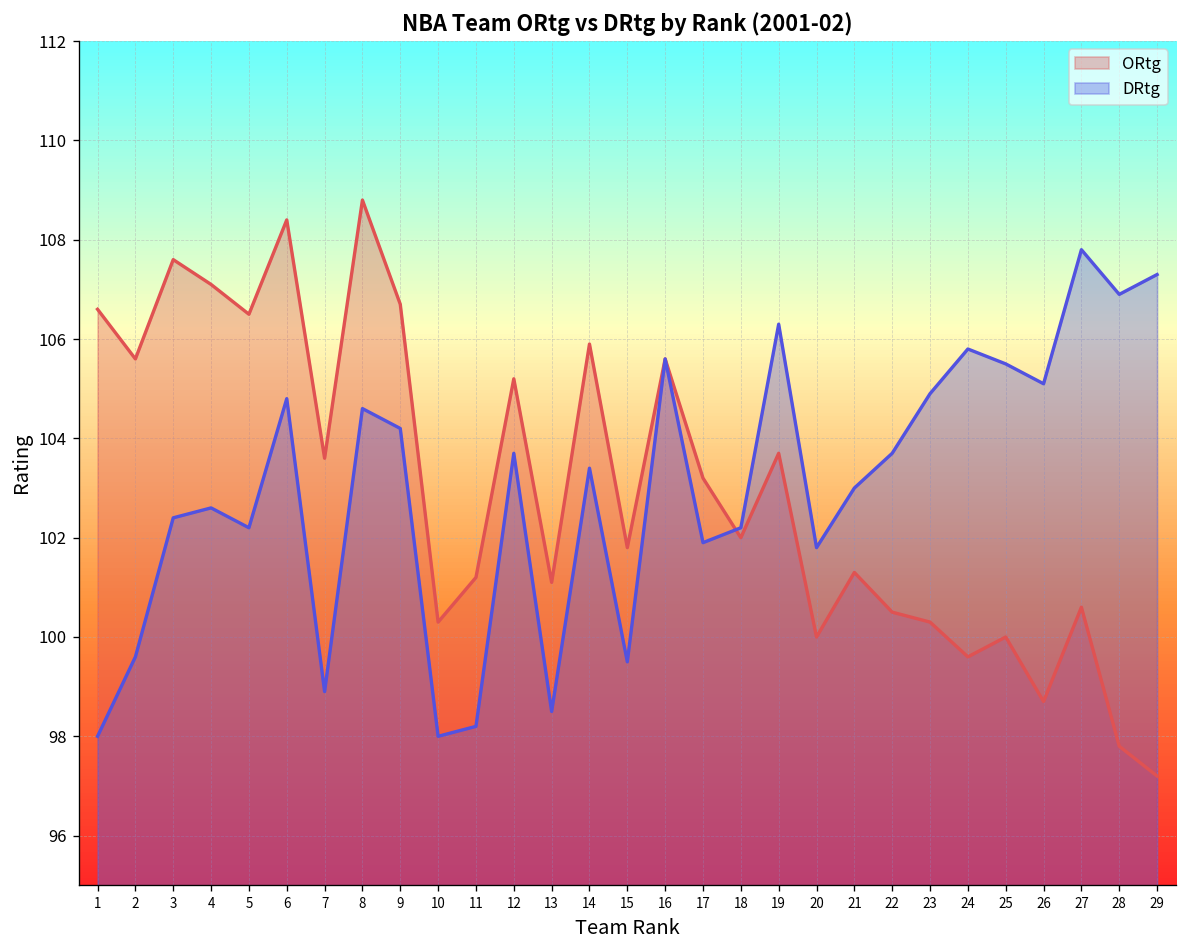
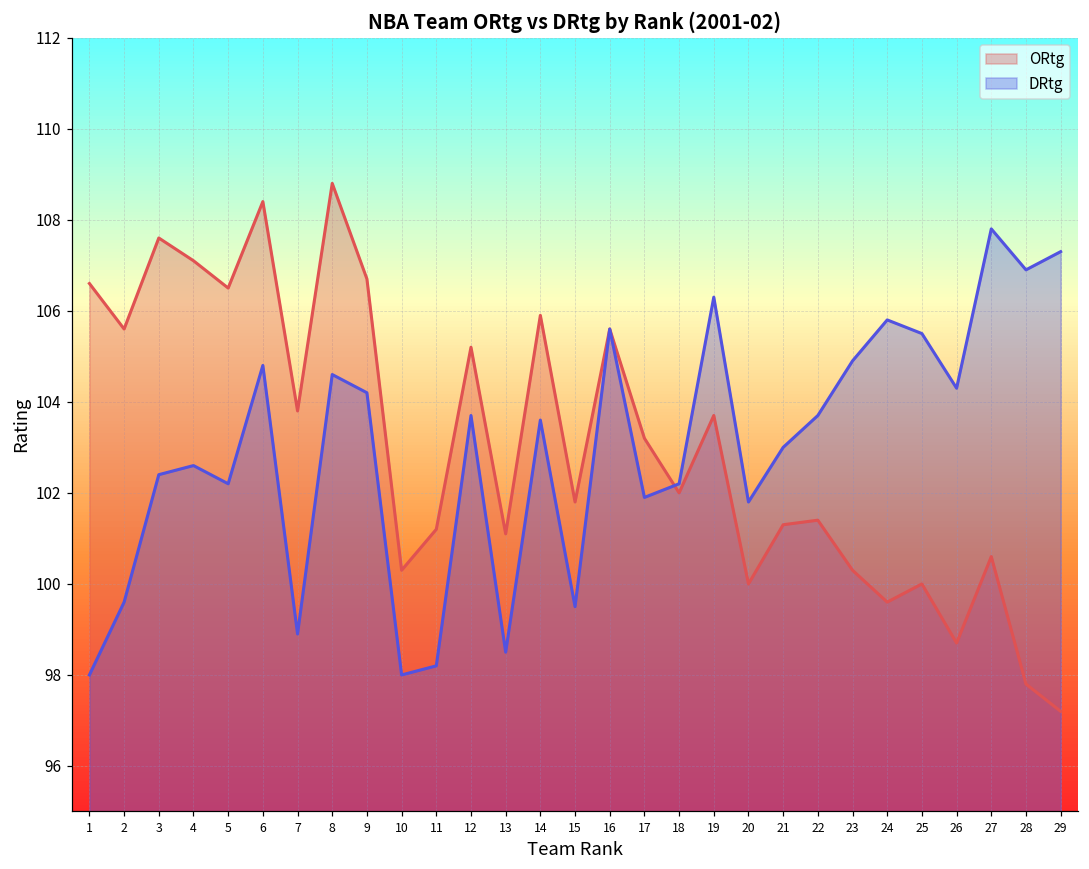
  {
    "ORtg": {
      "1": 106.6,
      "2": 105.6,
      "3": 107.6,
      "4": 107.1,
      "5": 106.5,
      "6": 108.4,
-     "7": 103.6,
+     "7": 103.8,
      "8": 108.8,
      "9": 106.7,
      "10": 100.3,
      "11": 101.2,
      "12": 105.2,
      "13": 101.1,
      "14": 105.9,
      "15": 101.8,
      "17": 103.2,
      "18": 102.0,
      "19": 103.7,
      "20": 100.0,
      "21": 101.3,
-     "22": 100.5,
+     "22": 101.4,
      "23": 100.3,
      "24": 99.6,
      "25": 100.0,
      "26": 98.7,
      "27": 100.6,
      "28": 97.8,
      "29": 97.2
    },
    "DRtg": {
      "1": 98.0,
      "2": 99.6,
      "3": 102.4,
      "4": 102.6,
      "5": 102.2,
      "6": 104.8,
      "7": 98.9,
      "8": 104.6,
      "9": 104.2,
      "10": 98.0,
      "11": 98.2,
      "12": 103.7,
      "13": 98.5,
-     "14": 103.4,
+     "14": 103.6,
      "15": 99.5,
      "17": 101.9,
      "18": 102.2,
      "19": 106.3,
      "20": 101.8,
      "21": 103.0,
      "22": 103.7,
      "23": 104.9,
      "24": 105.8,
      "25": 105.5,
-     "26": 105.1,
+     "26": 104.3,
      "27": 107.8,
      "28": 106.9,
      "29": 107.3
    }
  }
